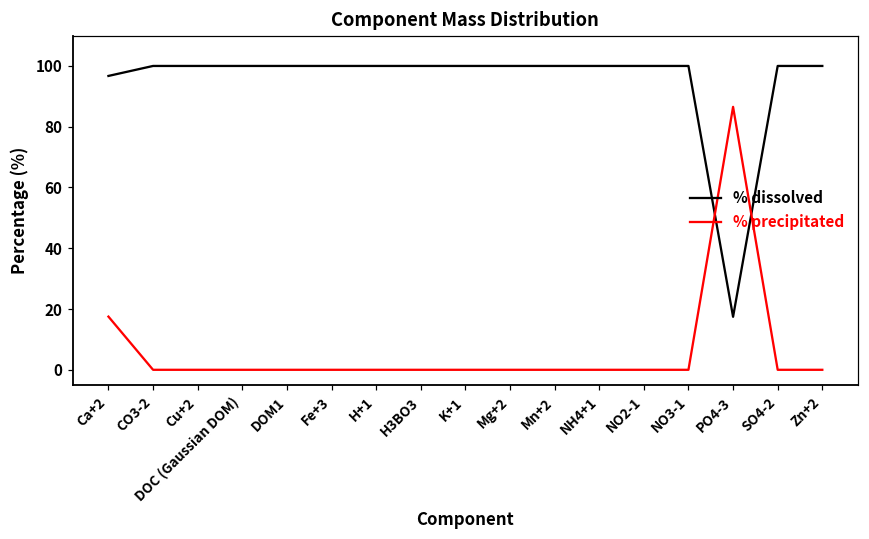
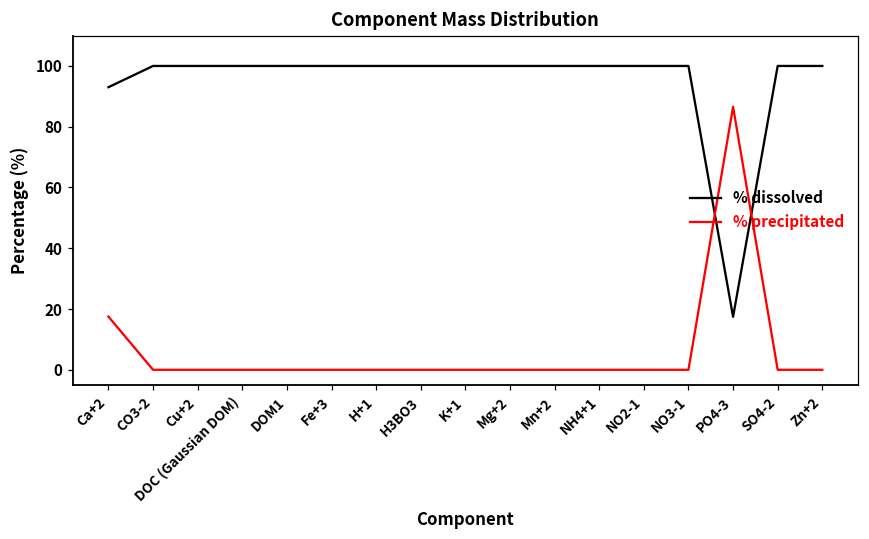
  {
    "% dissolved": {
-     "Ca+2": 97,
+     "Ca+2": 93,
      "CO3-2": 100,
      "Cu+2": 100,
      "DOC (Gaussian DOM)": 100,
      "DOM1": 100,
      "Fe+3": 100,
      "H+1": 100,
      "H3BO3": 100,
      "K+1": 100,
      "Mg+2": 100,
      "Mn+2": 100,
      "NH4+1": 100,
      "NO2-1": 100,
      "NO3-1": 100,
      "PO4-3": 17,
      "SO4-2": 100,
      "Zn+2": 100
    },
    "% precipitated": {
      "Ca+2": 18,
      "CO3-2": 0,
      "Cu+2": 0,
      "DOC (Gaussian DOM)": 0,
      "DOM1": 0,
      "Fe+3": 0,
      "H+1": 0,
      "H3BO3": 0,
      "K+1": 0,
      "Mg+2": 0,
      "Mn+2": 0,
      "NH4+1": 0,
      "NO2-1": 0,
      "NO3-1": 0,
      "PO4-3": 87,
      "SO4-2": 0,
      "Zn+2": 0
    }
  }
